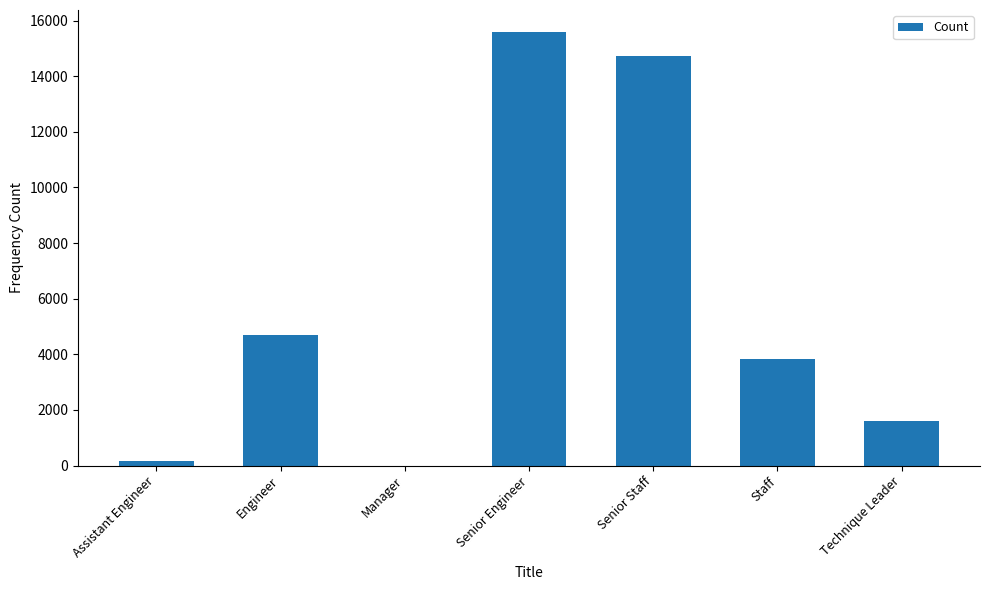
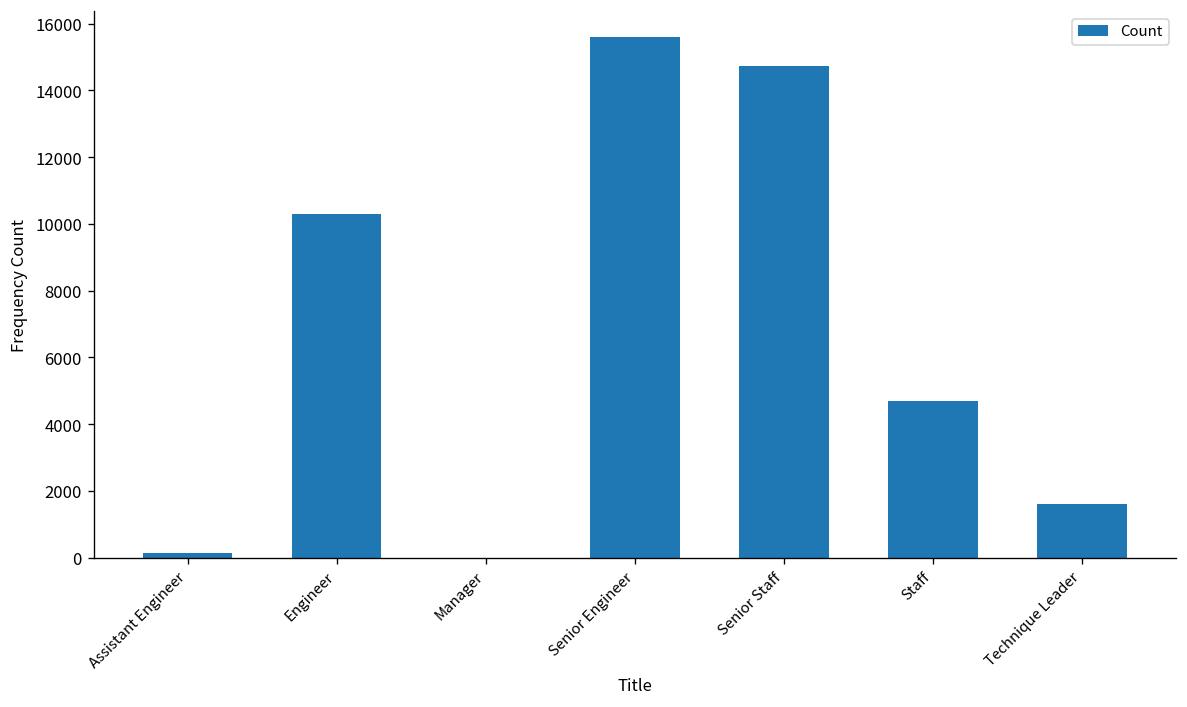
  {
    "Assistant Engineer": 200,
-   "Engineer": 4700,
+   "Engineer": 10300,
    "Senior Engineer": 15600,
    "Senior Staff": 14700,
-   "Staff": 3800,
+   "Staff": 4700,
    "Technique Leader": 1600
  }
